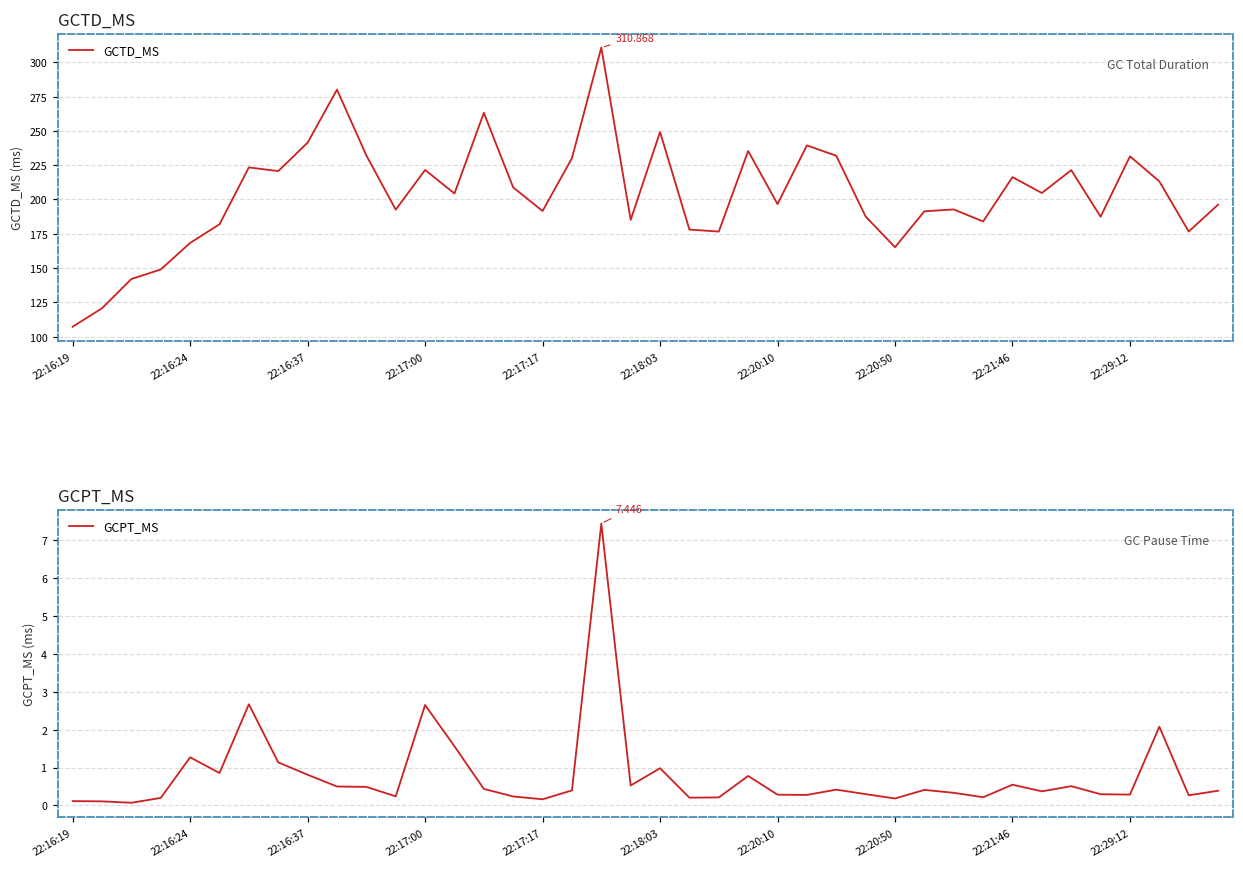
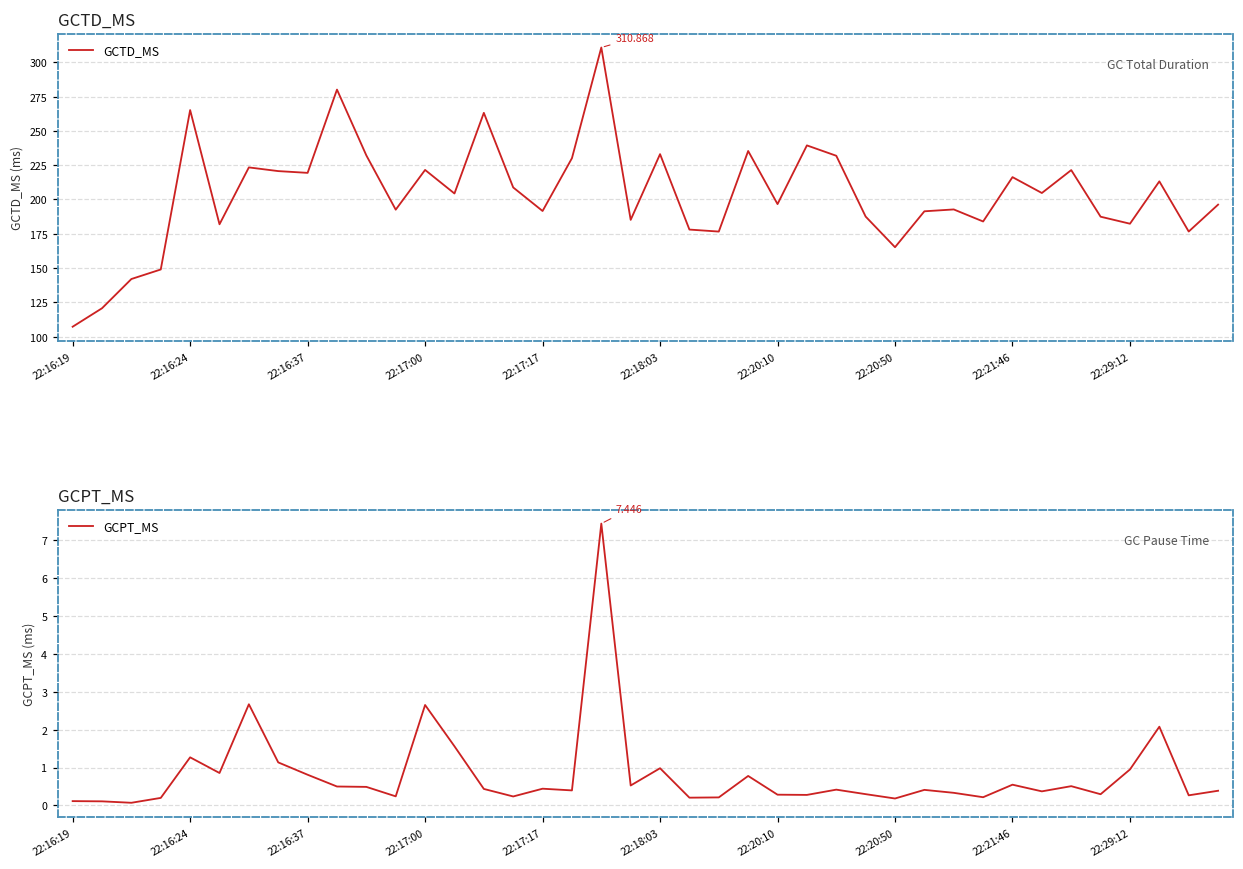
  {
    "GCTD_MS": {
-     "22:16:24": 168,
-     "22:16:37": 241,
+     "22:16:24": 265,
+     "22:16:37": 219,
      "22:17:00": 222,
      "22:17:17": 192,
-     "22:18:03": 249,
+     "22:18:03": 233,
      "22:20:10": 197,
      "22:20:50": 165,
      "22:21:46": 216,
-     "22:29:12": 232
+     "22:29:12": 182
    },
    "GCPT_MS": {
      "22:16:24": 1.3,
      "22:16:37": 0.8,
      "22:17:00": 2.7,
-     "22:17:17": 0.2,
+     "22:17:17": 0.4,
      "22:18:03": 1.0,
      "22:20:10": 0.3,
      "22:20:50": 0.2,
      "22:21:46": 0.5,
-     "22:29:12": 0.3
+     "22:29:12": 0.9
    }
  }
